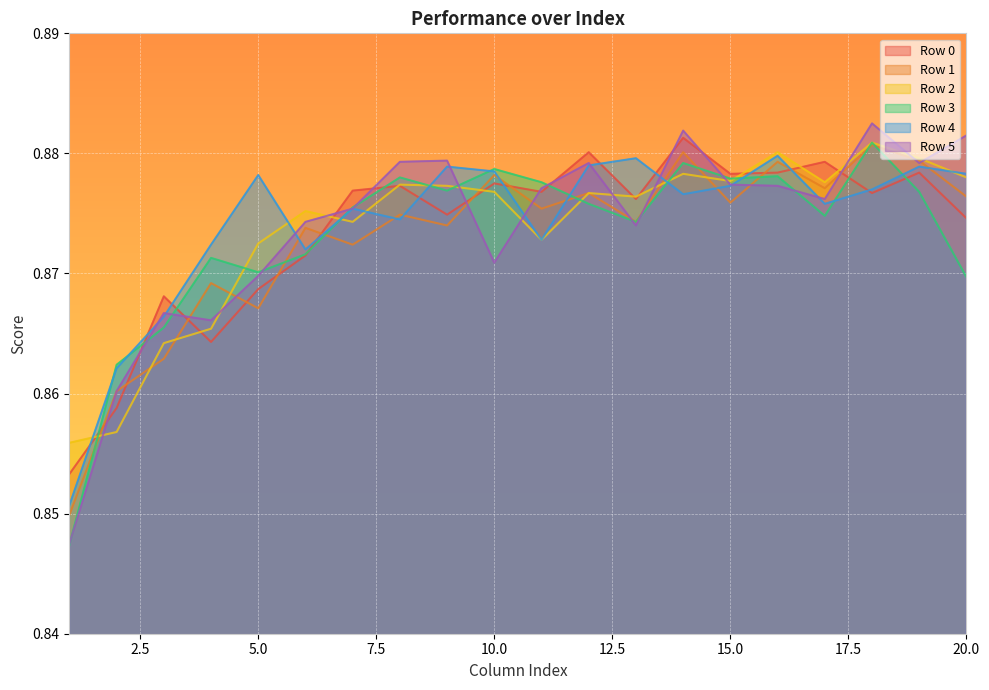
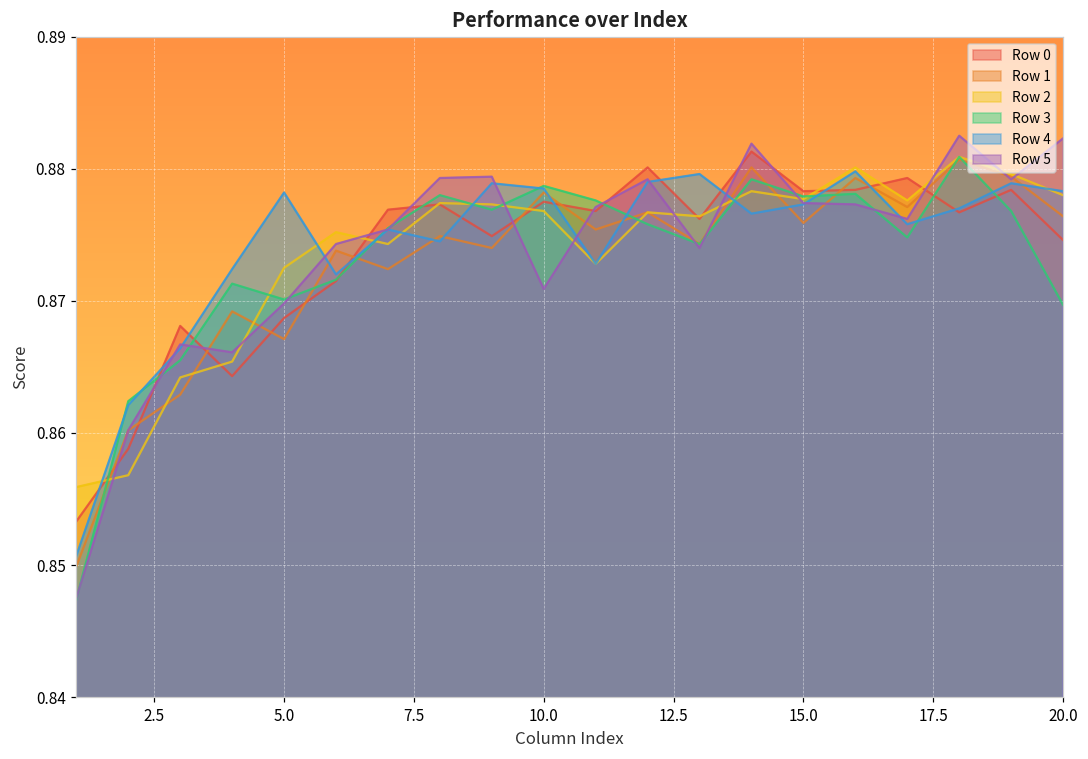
  {
    "Row 3": {
      "5.0": 0.8701,
      "20.0": 0.8697
    },
    "Row 4": {
      "5.0": 0.8782,
      "20.0": 0.8783
    },
    "Row 5": {
      "5.0": 0.8698,
      "10.0": 0.8709,
-     "20.0": 0.8815
+     "20.0": 0.8823
    }
  }
